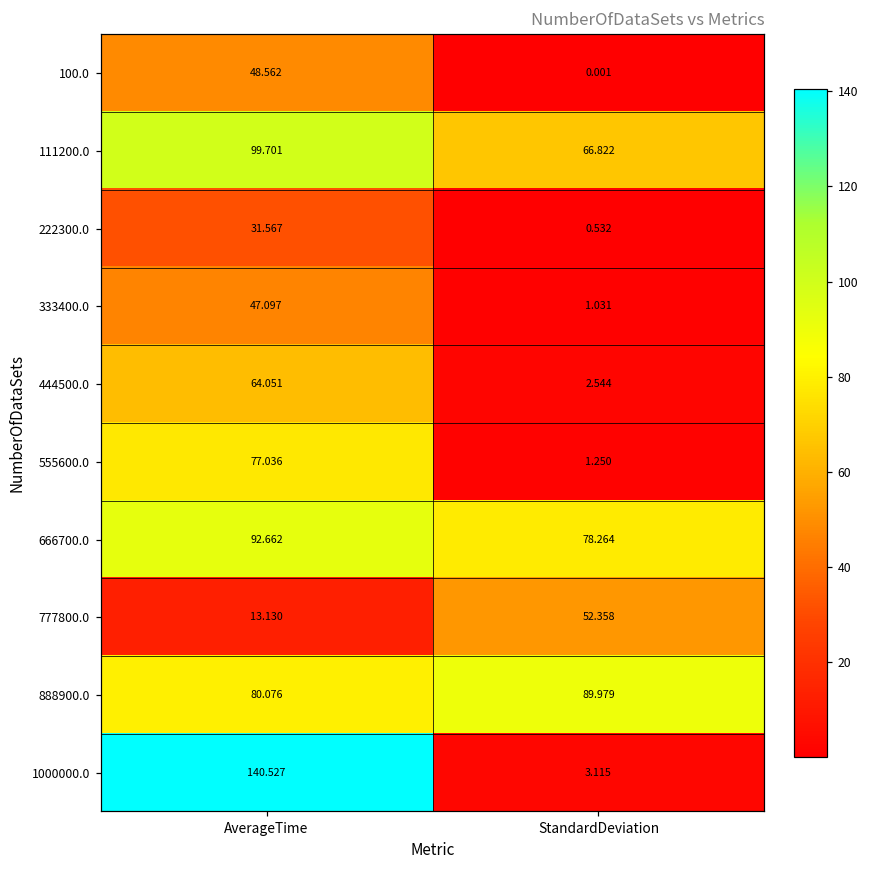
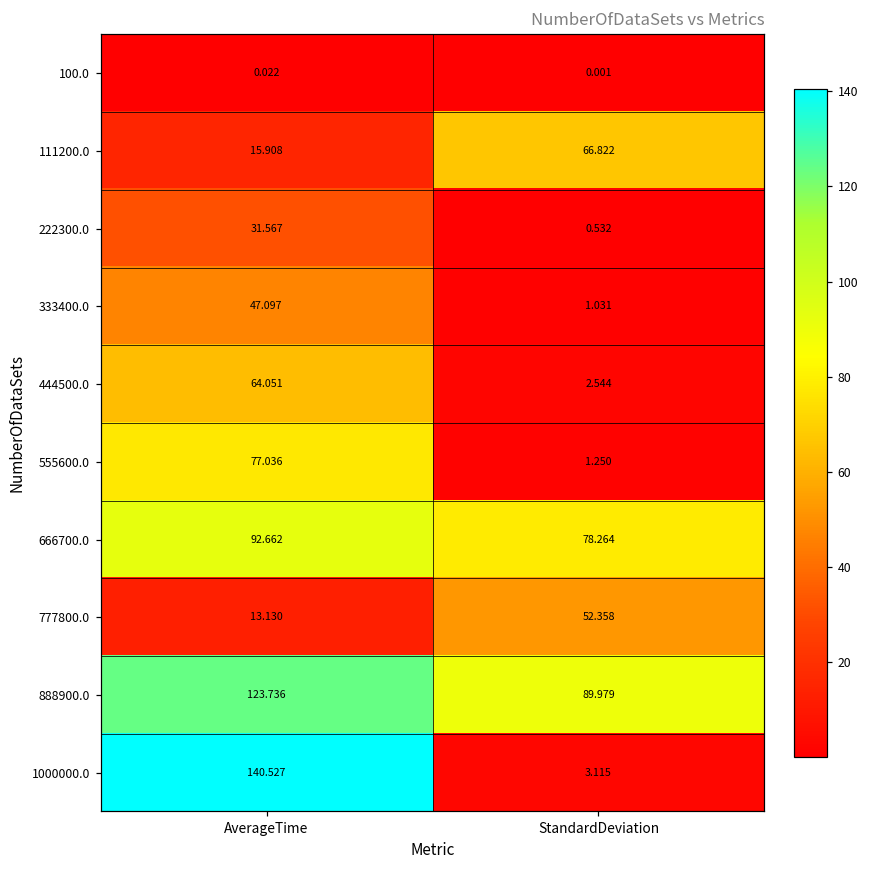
  {
    "100.0": {
-     "AverageTime": 48.562,
+     "AverageTime": 0.022,
      "StandardDeviation": 0.001
    },
    "111200.0": {
-     "AverageTime": 99.701,
+     "AverageTime": 15.908,
      "StandardDeviation": 66.822
    },
    "222300.0": {
      "AverageTime": 31.567,
      "StandardDeviation": 0.532
    },
    "333400.0": {
      "AverageTime": 47.097,
      "StandardDeviation": 1.031
    },
    "444500.0": {
      "AverageTime": 64.051,
      "StandardDeviation": 2.544
    },
    "555600.0": {
      "AverageTime": 77.036,
      "StandardDeviation": 1.250
    },
    "666700.0": {
      "AverageTime": 92.662,
      "StandardDeviation": 78.264
    },
    "777800.0": {
      "AverageTime": 13.130,
      "StandardDeviation": 52.358
    },
    "888900.0": {
-     "AverageTime": 80.076,
+     "AverageTime": 123.736,
      "StandardDeviation": 89.979
    },
    "1000000.0": {
      "AverageTime": 140.527,
      "StandardDeviation": 3.115
    }
  }
